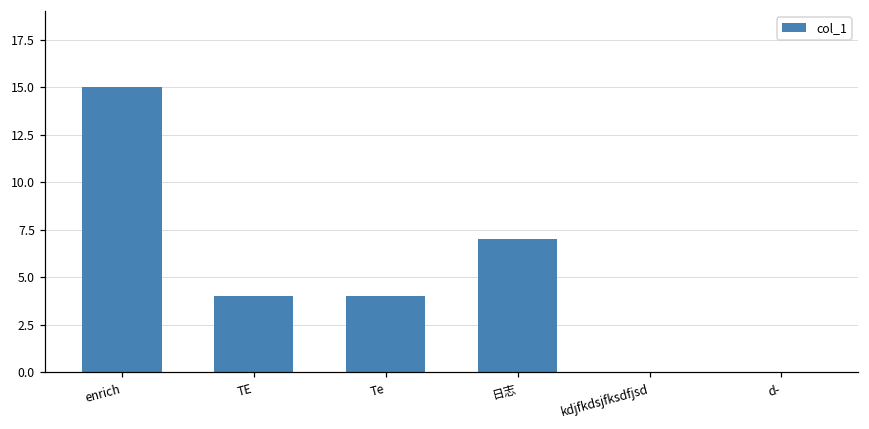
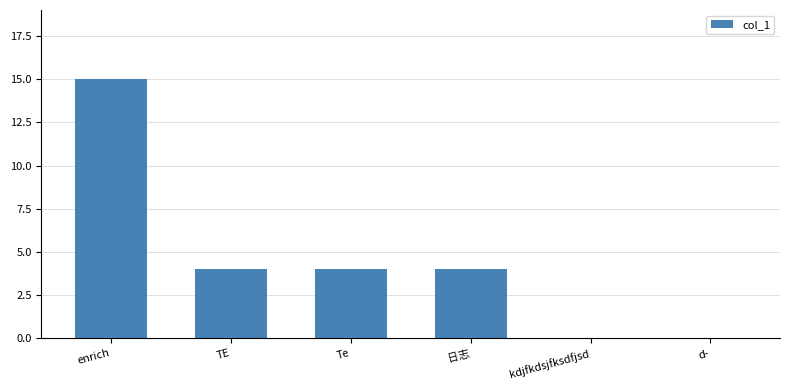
  {
    "enrich": 15,
    "TE": 4,
    "Te": 4,
-   "日志": 7,
+   "日志": 4,
    "kdjfkdsjfksdfjsd": 0,
    "d-": 0
  }
